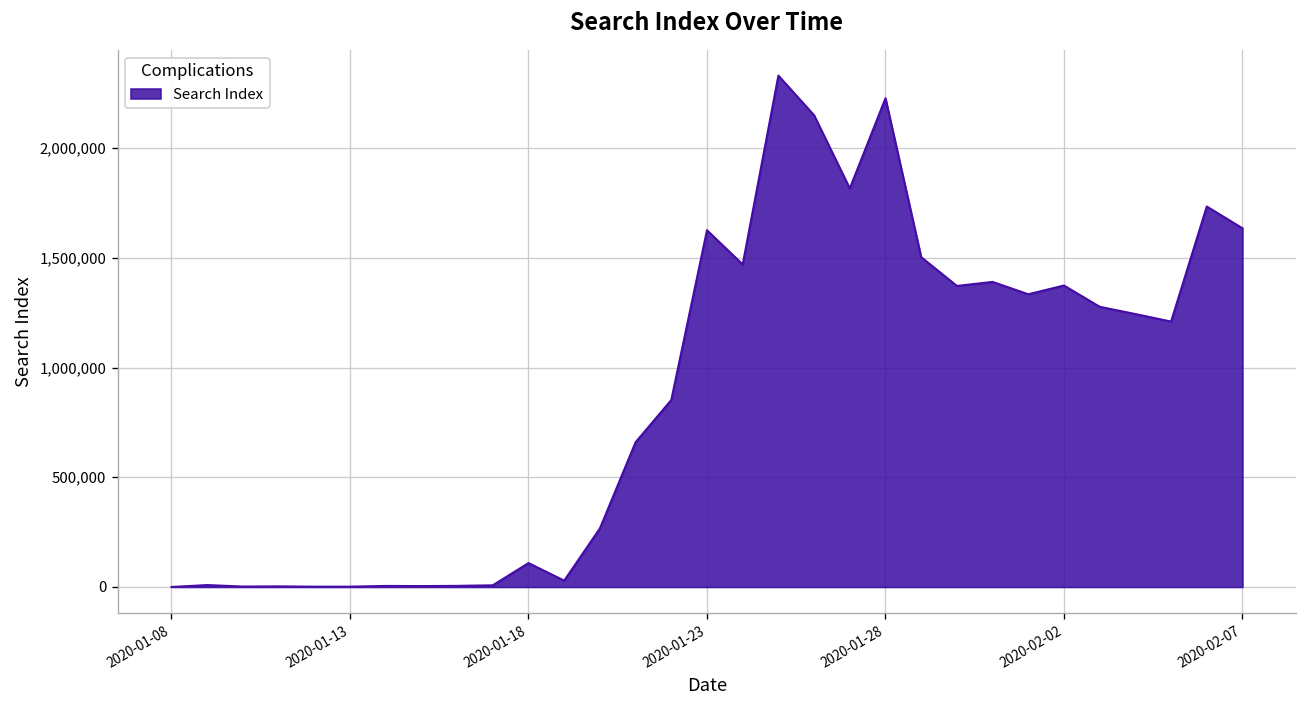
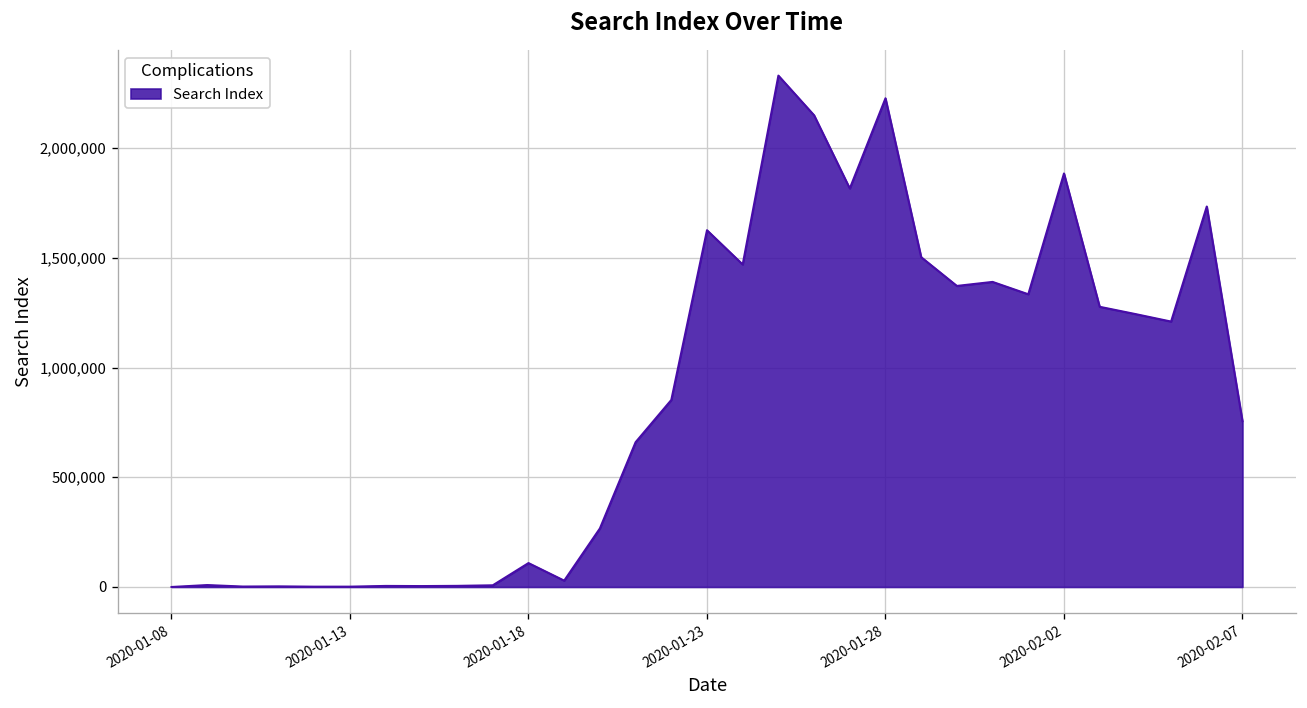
  {
    "2020-01-08": "0",
    "2020-01-13": "0",
    "2020-01-18": "110,000",
    "2020-01-23": "1,630,000",
    "2020-01-28": "2,230,000",
-   "2020-02-02": "1,370,000",
-   "2020-02-07": "1,630,000"
+   "2020-02-02": "1,880,000",
+   "2020-02-07": "760,000"
  }
